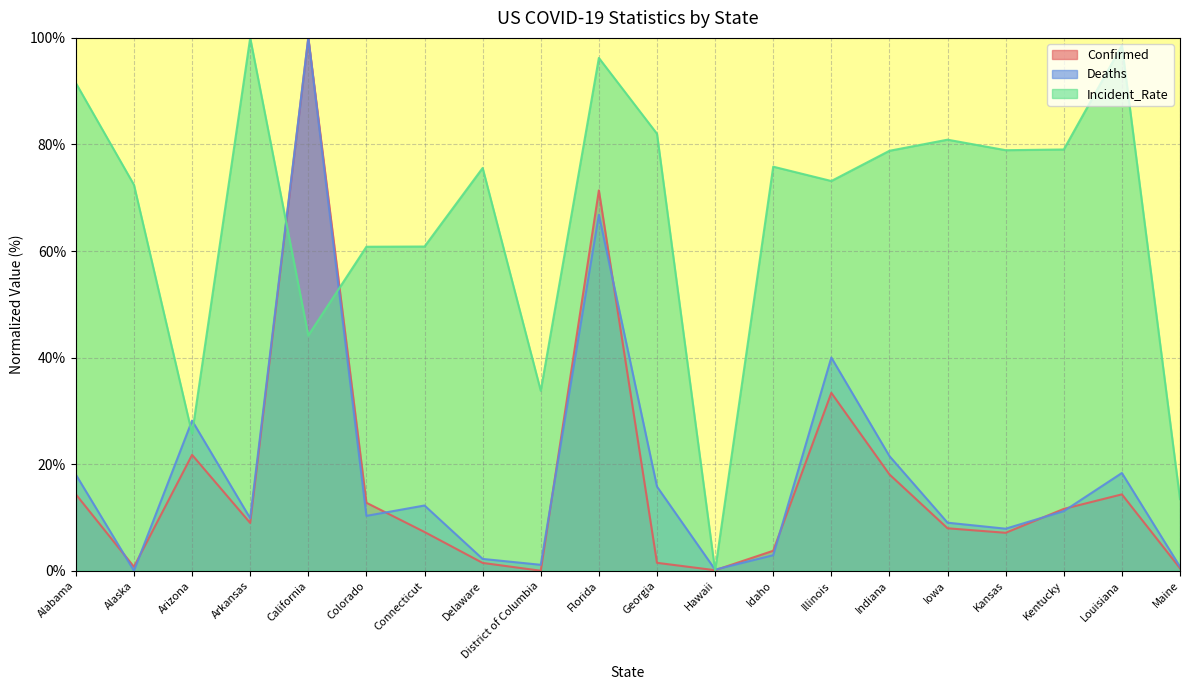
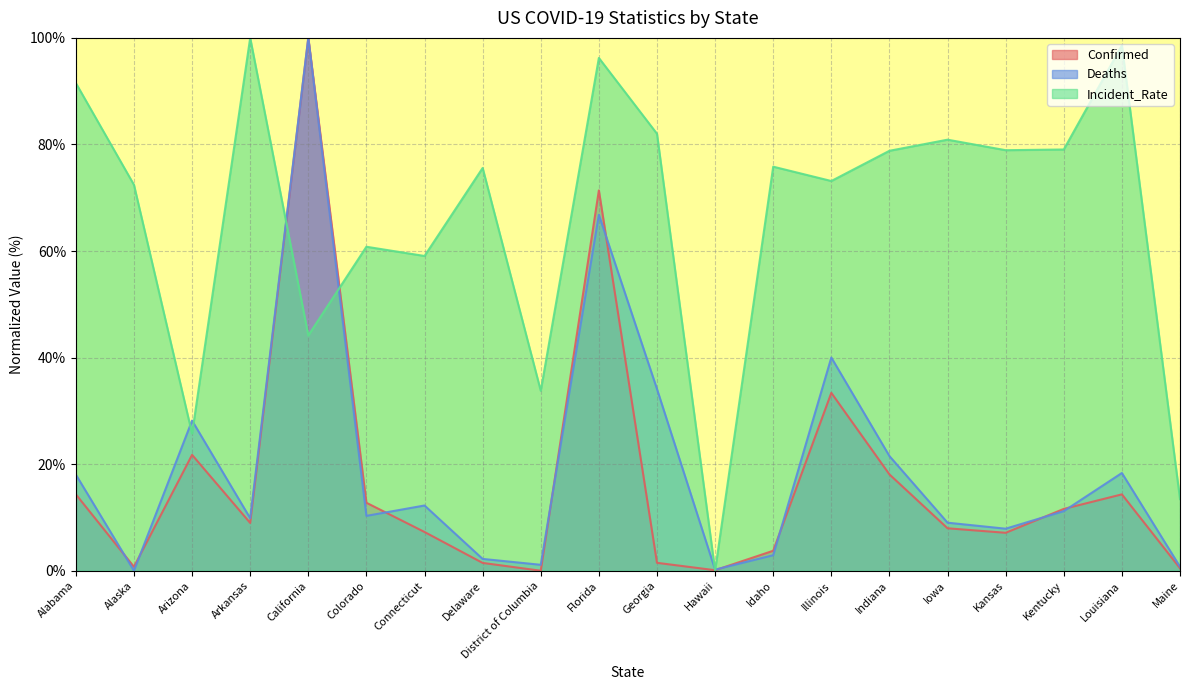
  {
    "Confirmed": {
      "Alabama": "14%",
      "Alaska": "1%",
      "Arizona": "22%",
      "Arkansas": "9%",
      "Colorado": "13%",
      "Connecticut": "7%",
      "Delaware": "1%",
      "District of Columbia": "0%",
      "Florida": "71%",
      "Georgia": "1%",
      "Idaho": "4%",
      "Illinois": "33%",
      "Indiana": "18%",
      "Iowa": "8%",
      "Kansas": "7%",
      "Louisiana": "14%"
    },
    "Deaths": {
      "Alabama": "18%",
      "Alaska": "0%",
      "Arizona": "28%",
      "Arkansas": "10%",
      "Colorado": "10%",
      "Connecticut": "12%",
      "Delaware": "2%",
      "District of Columbia": "1%",
      "Florida": "67%",
-     "Georgia": "16%",
+     "Georgia": "34%",
      "Idaho": "3%",
      "Illinois": "40%",
      "Indiana": "22%",
      "Iowa": "9%",
      "Kansas": "8%",
      "Louisiana": "18%"
    },
    "Incident_Rate": {
      "Alabama": "92%",
      "Alaska": "72%",
      "Arizona": "26%",
      "Arkansas": "100%",
      "California": "44%",
      "Colorado": "61%",
-     "Connecticut": "61%",
+     "Connecticut": "59%",
      "Delaware": "76%",
      "District of Columbia": "34%",
      "Florida": "96%",
      "Georgia": "82%",
      "Idaho": "76%",
      "Illinois": "73%",
      "Indiana": "79%",
      "Iowa": "81%",
      "Kansas": "79%",
      "Kentucky": "79%",
      "Maine": "13%"
    }
  }
